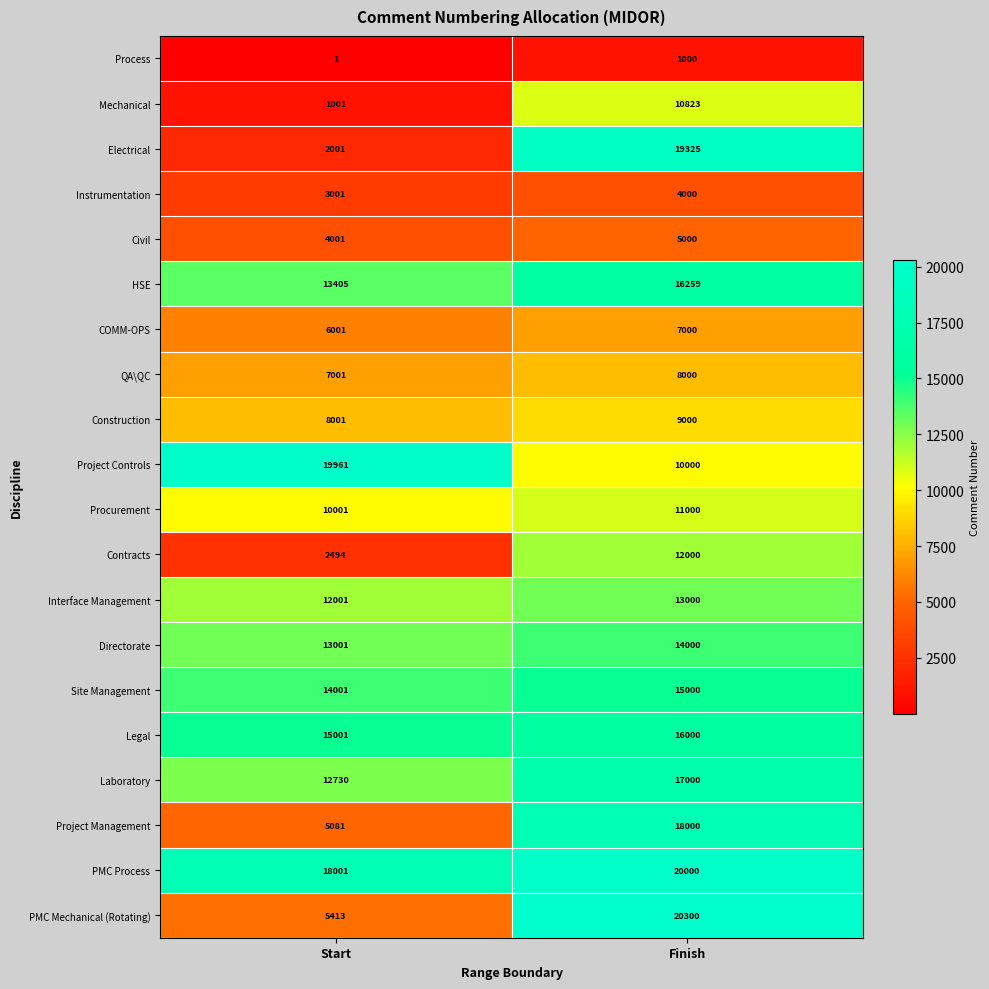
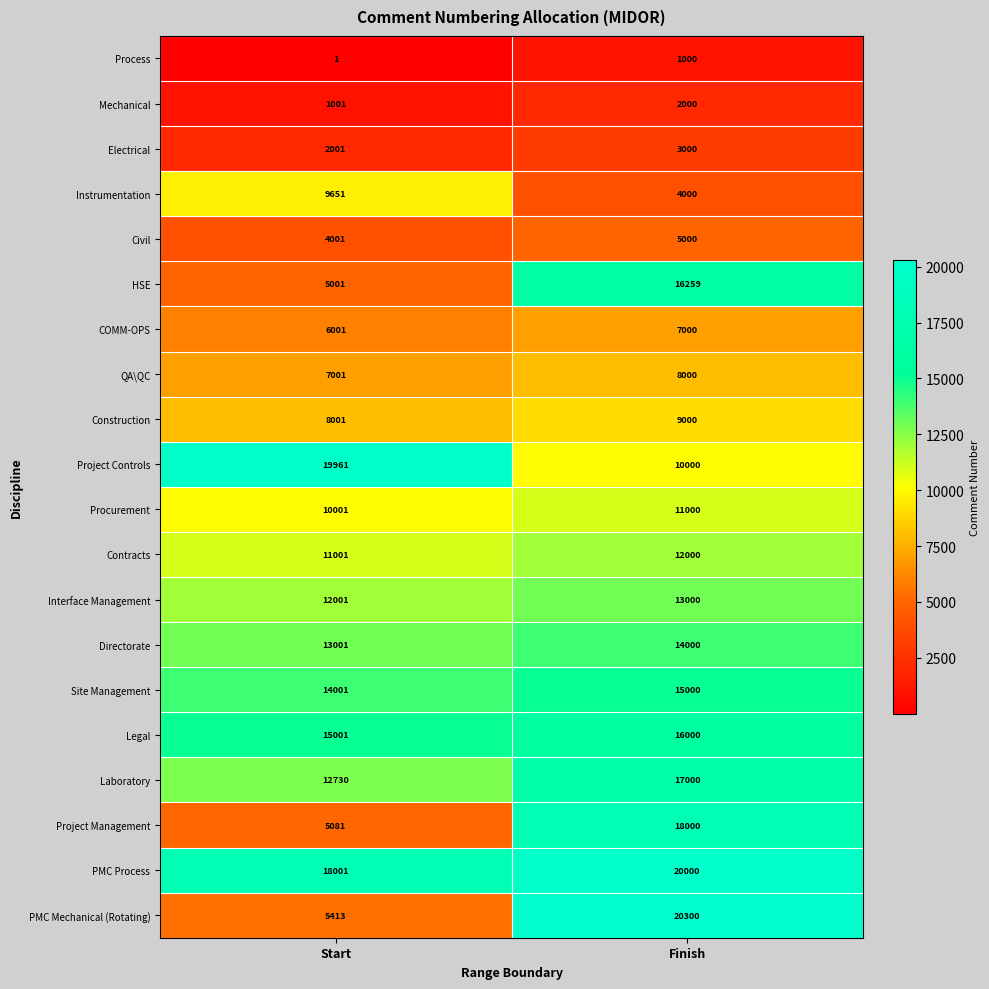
  {
    "Process": {
      "Start": 1,
      "Finish": 1000
    },
    "Mechanical": {
      "Start": 1001,
-     "Finish": 10823
+     "Finish": 2000
    },
    "Electrical": {
      "Start": 2001,
-     "Finish": 19325
+     "Finish": 3000
    },
    "Instrumentation": {
-     "Start": 3001,
+     "Start": 9651,
      "Finish": 4000
    },
    "Civil": {
      "Start": 4001,
      "Finish": 5000
    },
    "HSE": {
-     "Start": 13405,
+     "Start": 5001,
      "Finish": 16259
    },
    "COMM-OPS": {
      "Start": 6001,
      "Finish": 7000
    },
    "QA\\QC": {
      "Start": 7001,
      "Finish": 8000
    },
    "Construction": {
      "Start": 8001,
      "Finish": 9000
    },
    "Project Controls": {
      "Start": 19961,
      "Finish": 10000
    },
    "Procurement": {
      "Start": 10001,
      "Finish": 11000
    },
    "Contracts": {
-     "Start": 2494,
+     "Start": 11001,
      "Finish": 12000
    },
    "Interface Management": {
      "Start": 12001,
      "Finish": 13000
    },
    "Directorate": {
      "Start": 13001,
      "Finish": 14000
    },
    "Site Management": {
      "Start": 14001,
      "Finish": 15000
    },
    "Legal": {
      "Start": 15001,
      "Finish": 16000
    },
    "Laboratory": {
      "Start": 12730,
      "Finish": 17000
    },
    "Project Management": {
      "Start": 5081,
      "Finish": 18000
    },
    "PMC Process": {
      "Start": 18001,
      "Finish": 20000
    },
    "PMC Mechanical (Rotating)": {
      "Start": 5413,
      "Finish": 20300
    }
  }
